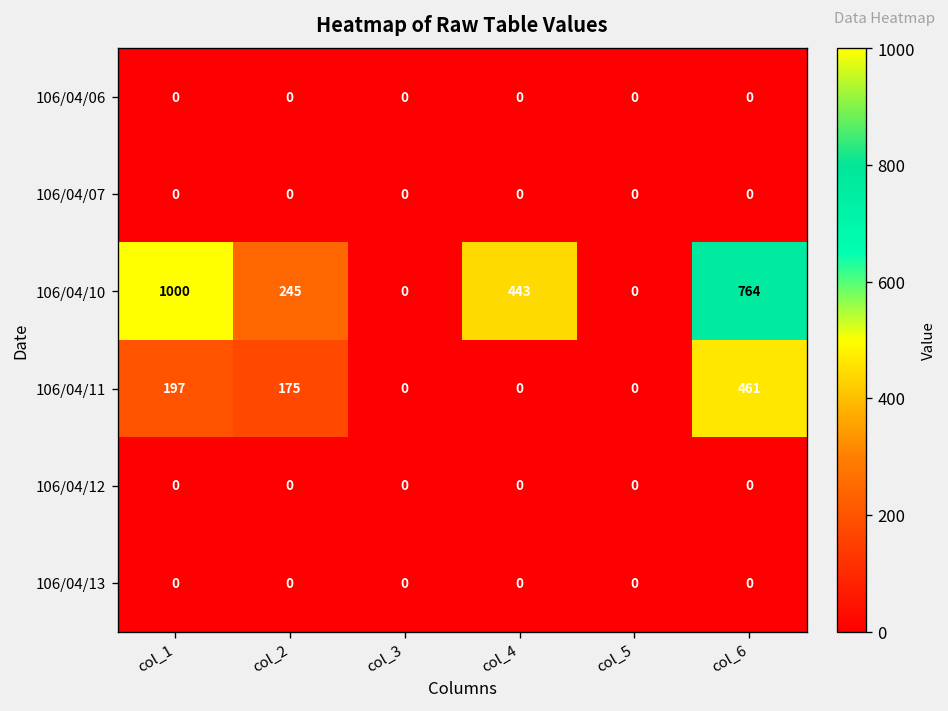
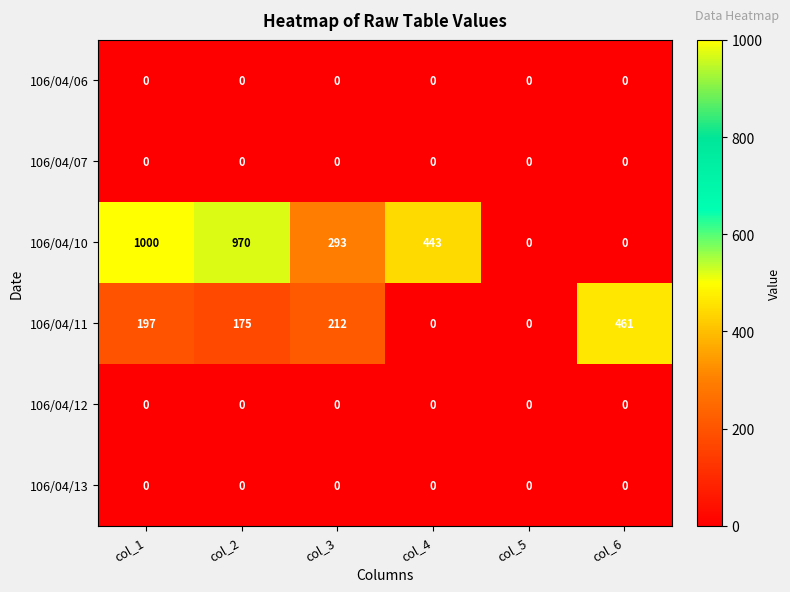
  {
    "106/04/06": {
      "col_1": 0,
      "col_2": 0,
      "col_3": 0,
      "col_4": 0,
      "col_5": 0,
      "col_6": 0
    },
    "106/04/07": {
      "col_1": 0,
      "col_2": 0,
      "col_3": 0,
      "col_4": 0,
      "col_5": 0,
      "col_6": 0
    },
    "106/04/10": {
      "col_1": 1000,
-     "col_2": 245,
-     "col_3": 0,
+     "col_2": 970,
+     "col_3": 293,
      "col_4": 443,
      "col_5": 0,
-     "col_6": 764
+     "col_6": 0
    },
    "106/04/11": {
      "col_1": 197,
      "col_2": 175,
-     "col_3": 0,
+     "col_3": 212,
      "col_4": 0,
      "col_5": 0,
      "col_6": 461
    },
    "106/04/12": {
      "col_1": 0,
      "col_2": 0,
      "col_3": 0,
      "col_4": 0,
      "col_5": 0,
      "col_6": 0
    },
    "106/04/13": {
      "col_1": 0,
      "col_2": 0,
      "col_3": 0,
      "col_4": 0,
      "col_5": 0,
      "col_6": 0
    }
  }
